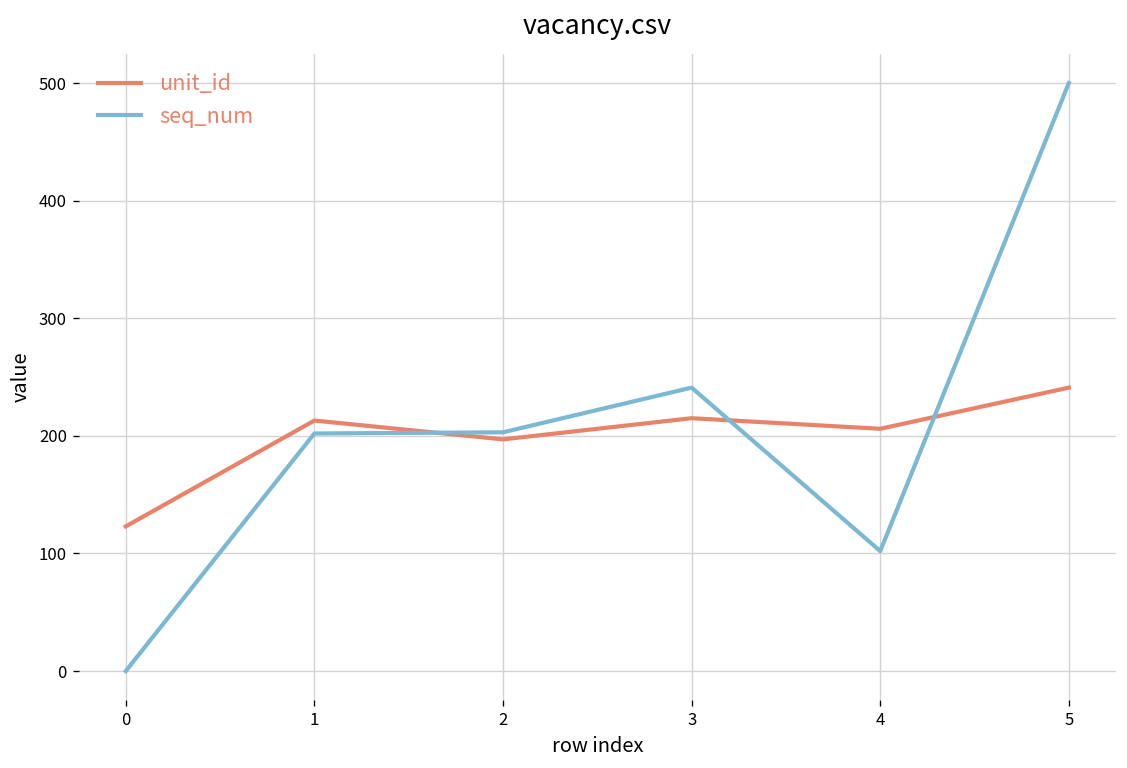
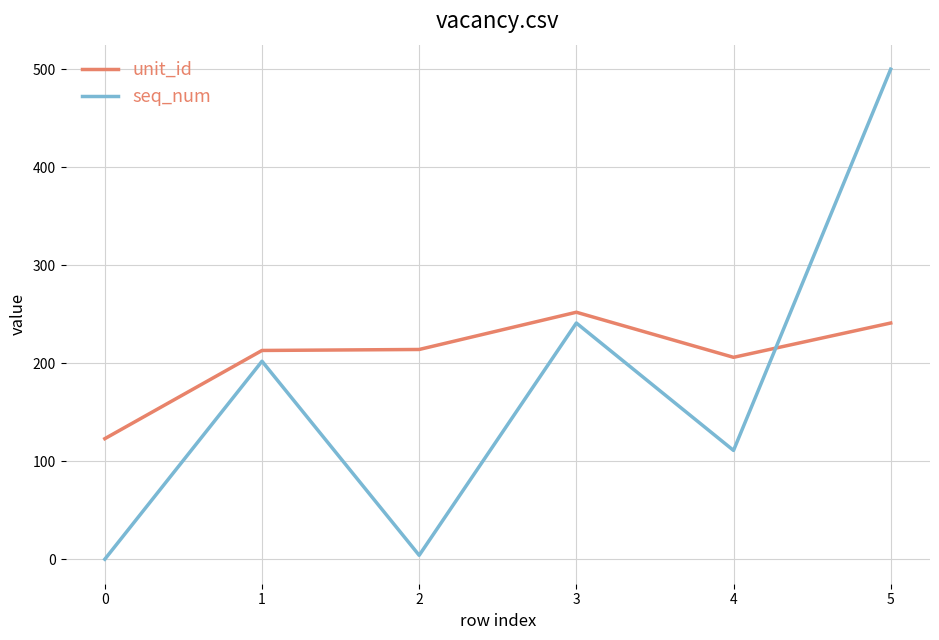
  {
    "unit_id": {
      "0": 120,
      "1": 210,
-     "2": 200,
-     "3": 220,
+     "2": 210,
+     "3": 250,
      "4": 210,
      "5": 240
    },
    "seq_num": {
      "0": 0,
      "1": 200,
-     "2": 200,
+     "2": 0,
      "3": 240,
-     "4": 100,
+     "4": 110,
      "5": 500
    }
  }
